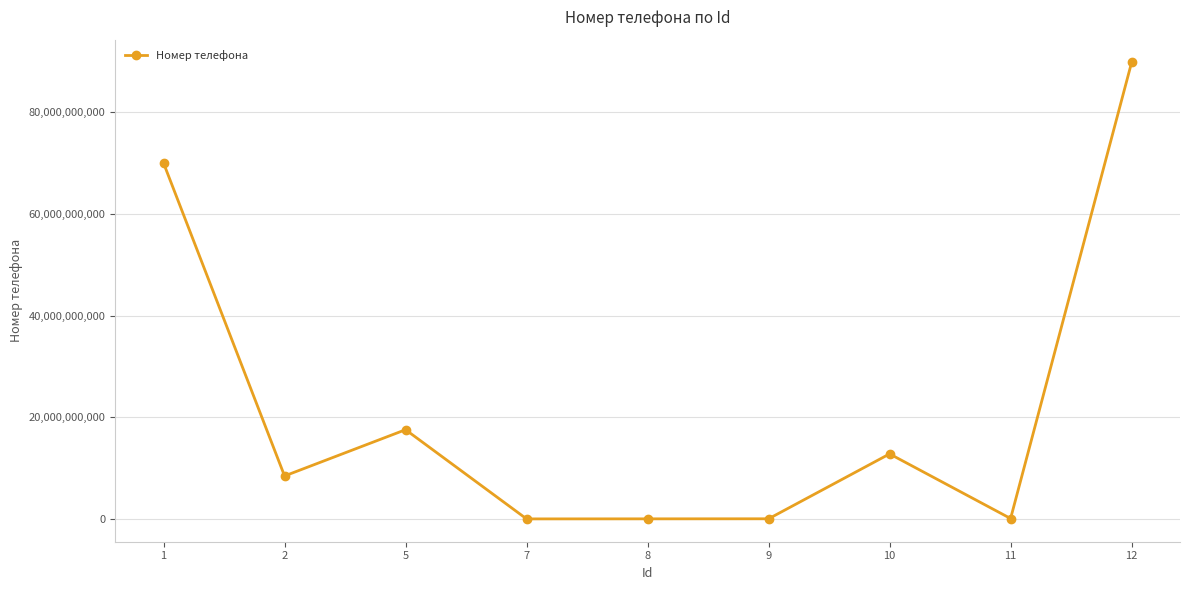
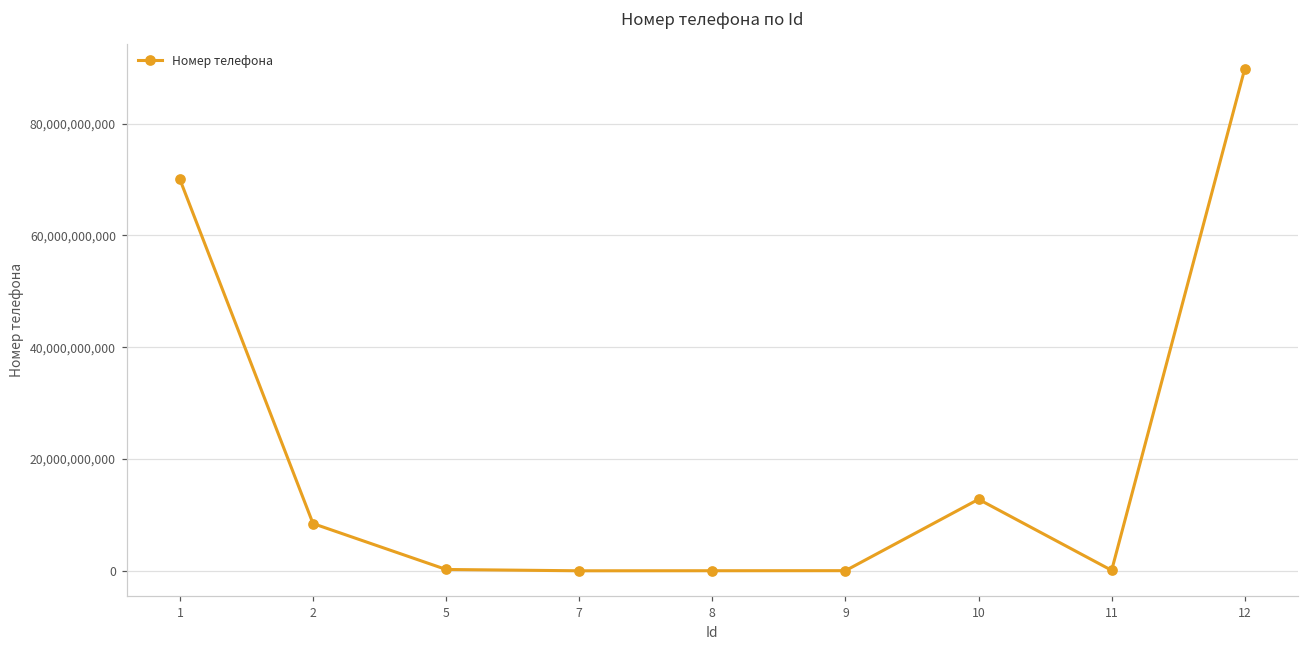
  {
    "1": "70,000,000,000",
    "2": "8,000,000,000",
-   "5": "18,000,000,000",
+   "5": "0",
    "7": "0",
    "8": "0",
    "9": "0",
    "10": "13,000,000,000",
    "11": "0",
    "12": "90,000,000,000"
  }
